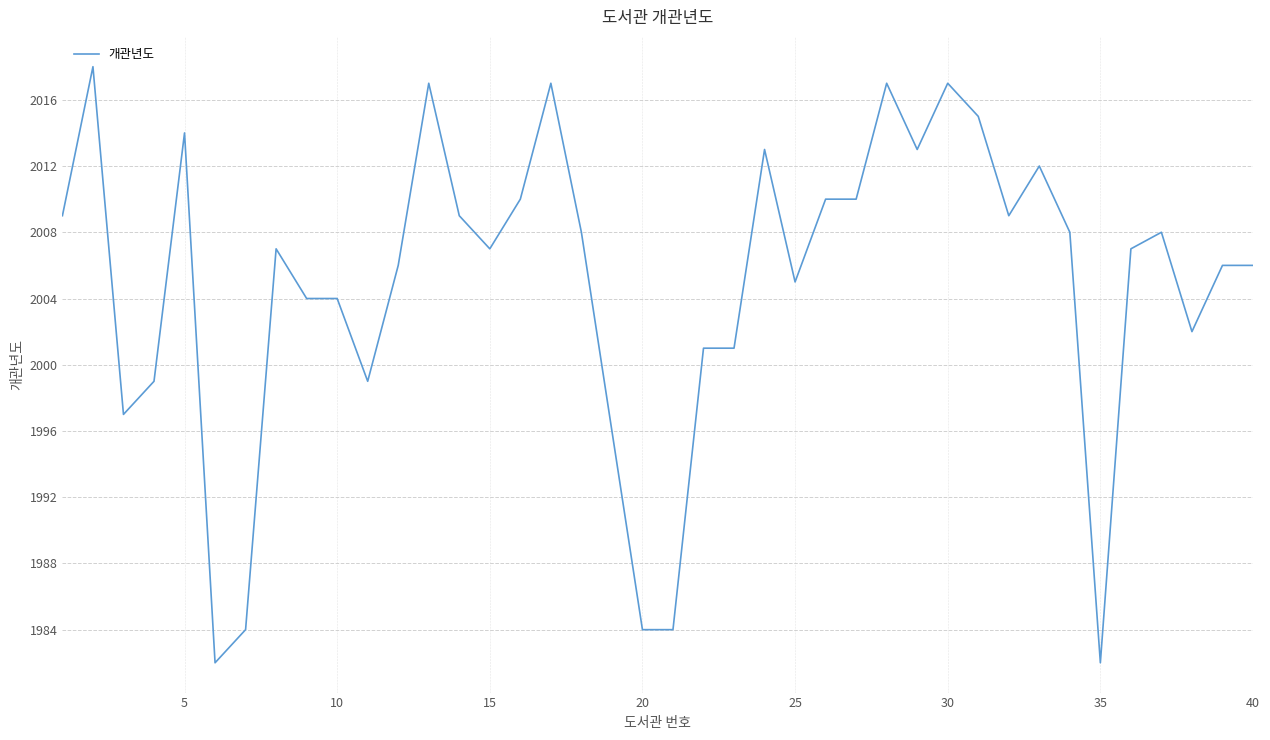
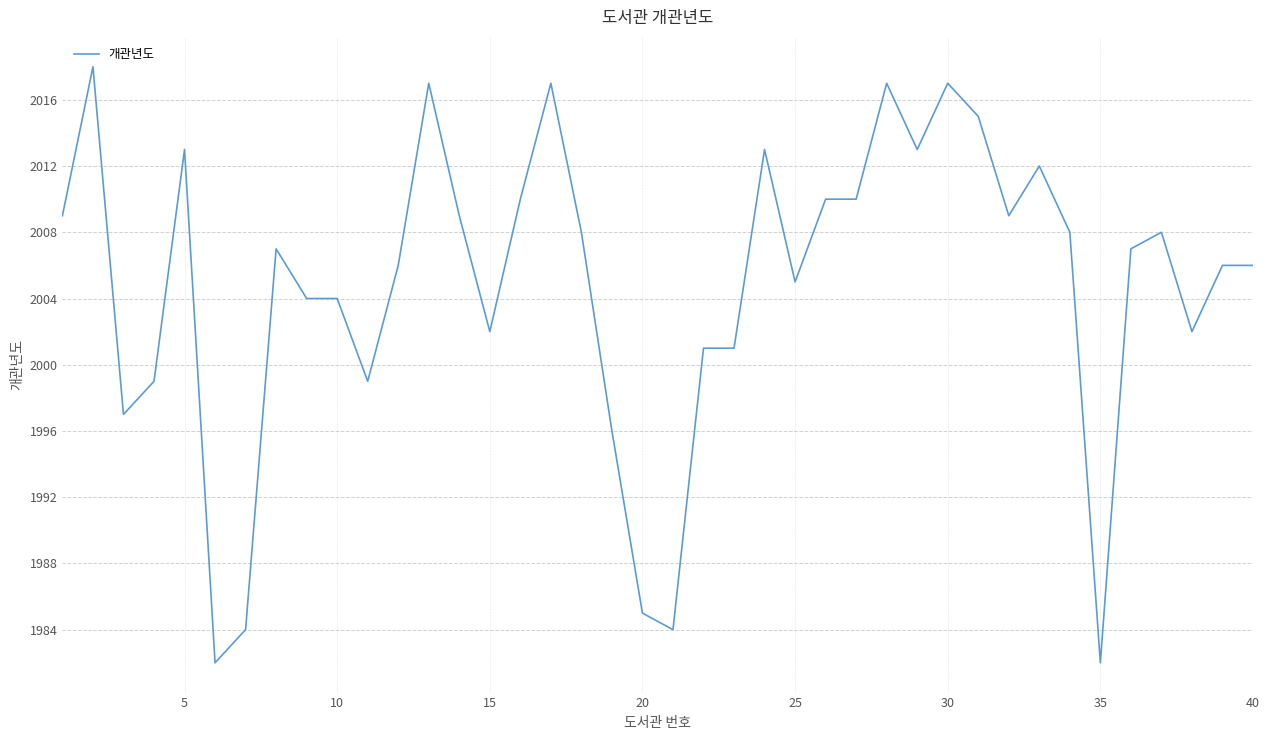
  {
-   "5": 2014,
+   "5": 2013,
    "10": 2004,
-   "15": 2007,
-   "20": 1984,
+   "15": 2002,
+   "20": 1985,
    "25": 2005,
    "30": 2017,
    "35": 1982,
    "40": 2006
  }
